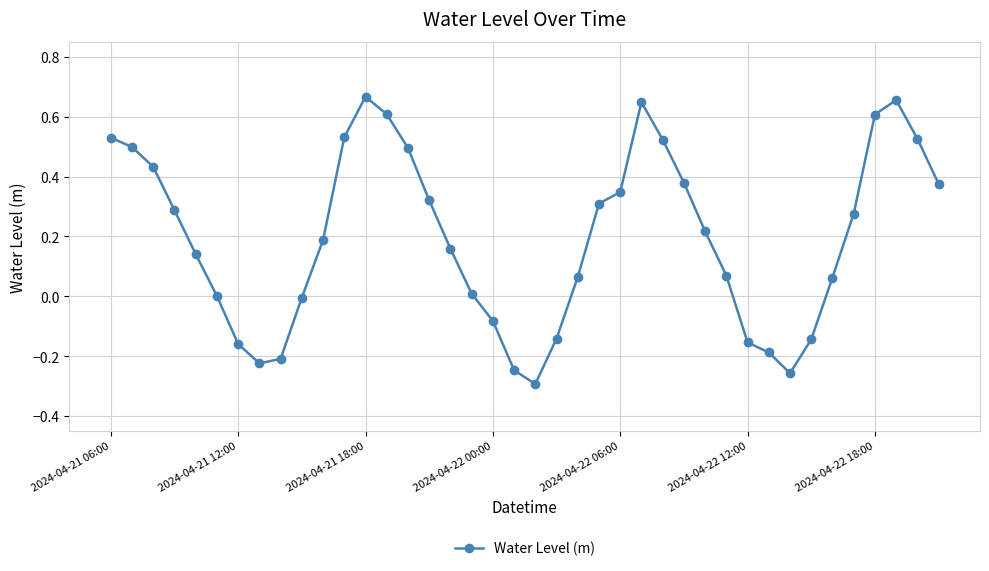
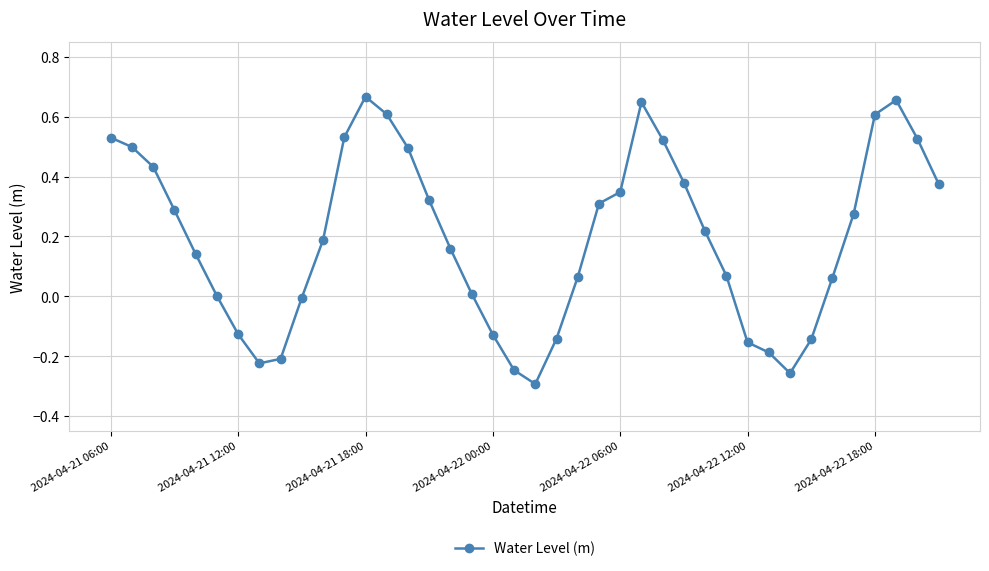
  {
    "2024-04-21 06:00": 0.53,
-   "2024-04-21 12:00": -0.16,
+   "2024-04-21 12:00": -0.13,
    "2024-04-21 18:00": 0.67,
-   "2024-04-22 00:00": -0.08,
+   "2024-04-22 00:00": -0.13,
    "2024-04-22 06:00": 0.35,
    "2024-04-22 12:00": -0.15,
    "2024-04-22 18:00": 0.61
  }
